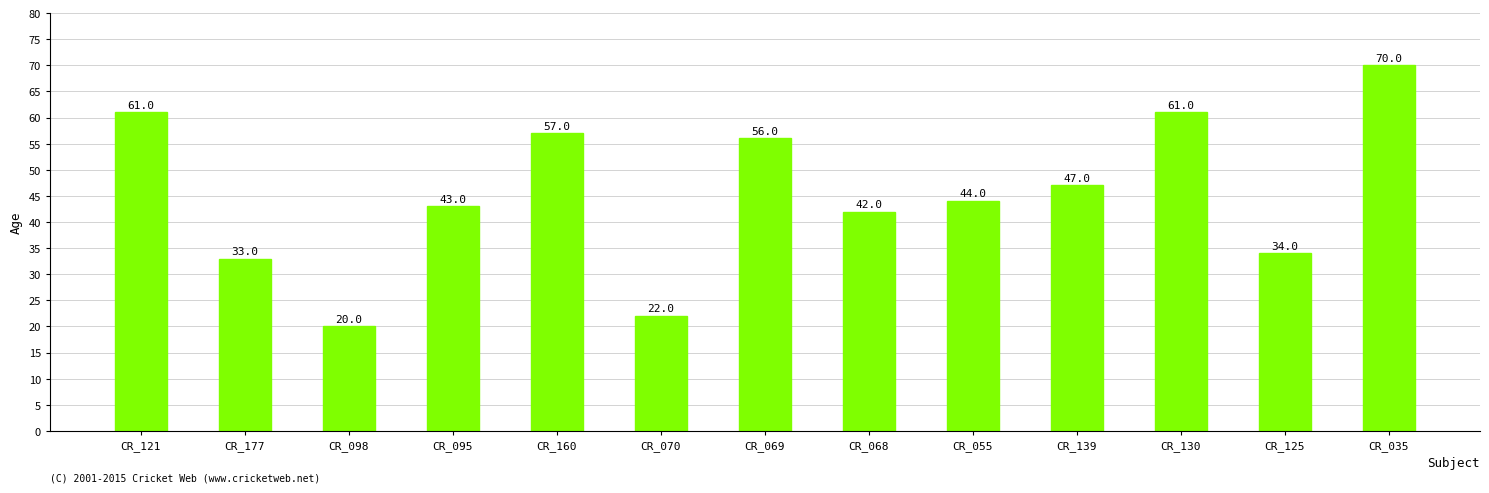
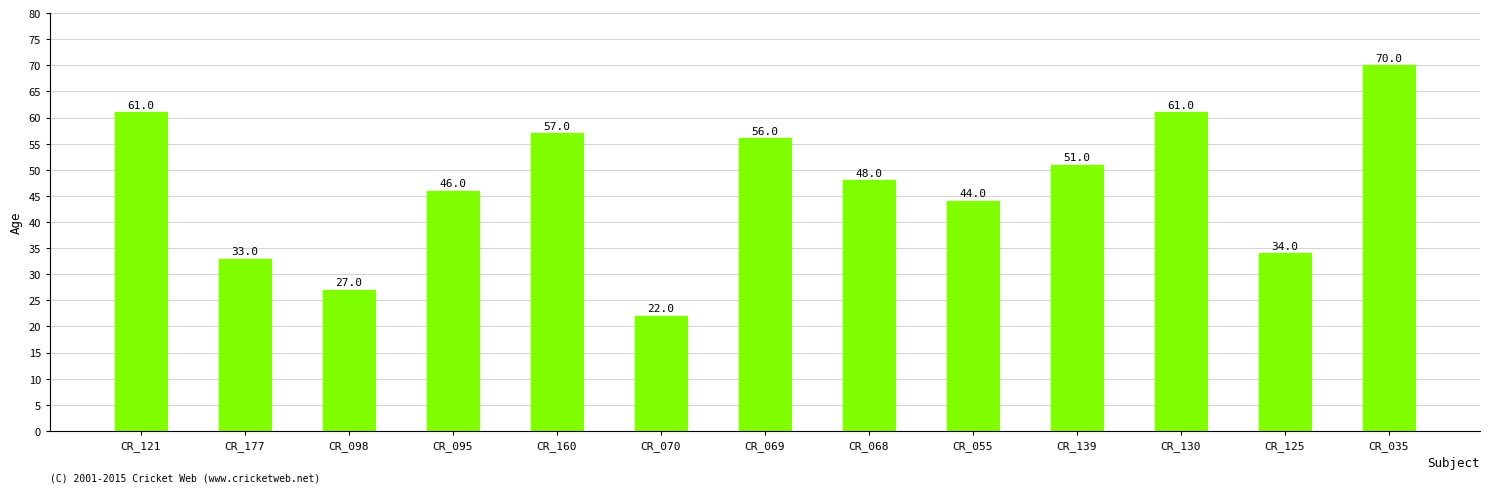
  {
    "CR_121": 61.0,
    "CR_177": 33.0,
-   "CR_098": 20.0,
-   "CR_095": 43.0,
+   "CR_098": 27.0,
+   "CR_095": 46.0,
    "CR_160": 57.0,
    "CR_070": 22.0,
    "CR_069": 56.0,
-   "CR_068": 42.0,
+   "CR_068": 48.0,
    "CR_055": 44.0,
-   "CR_139": 47.0,
+   "CR_139": 51.0,
    "CR_130": 61.0,
    "CR_125": 34.0,
    "CR_035": 70.0
  }
